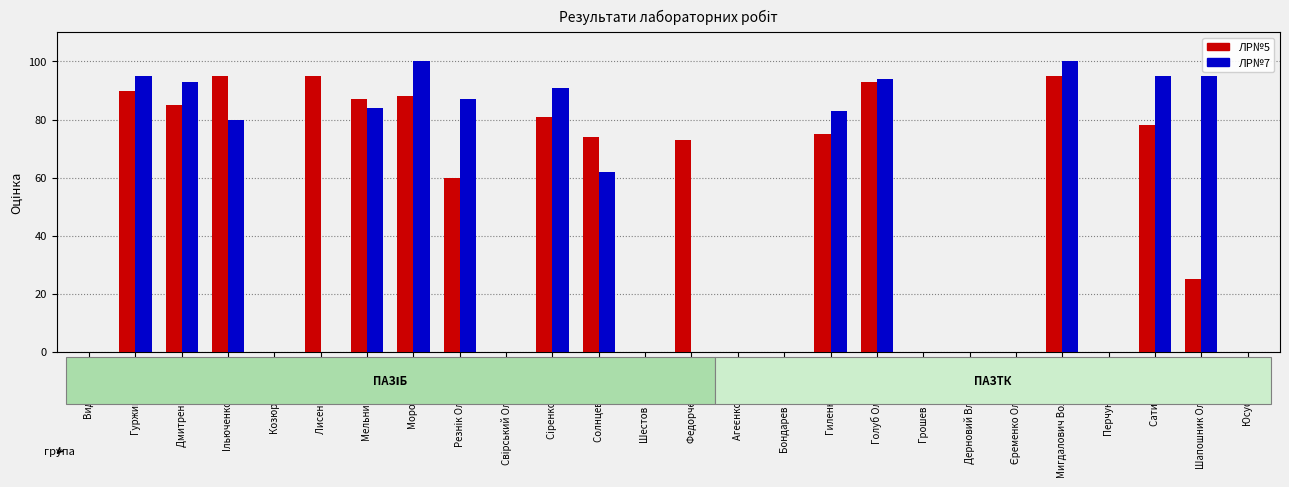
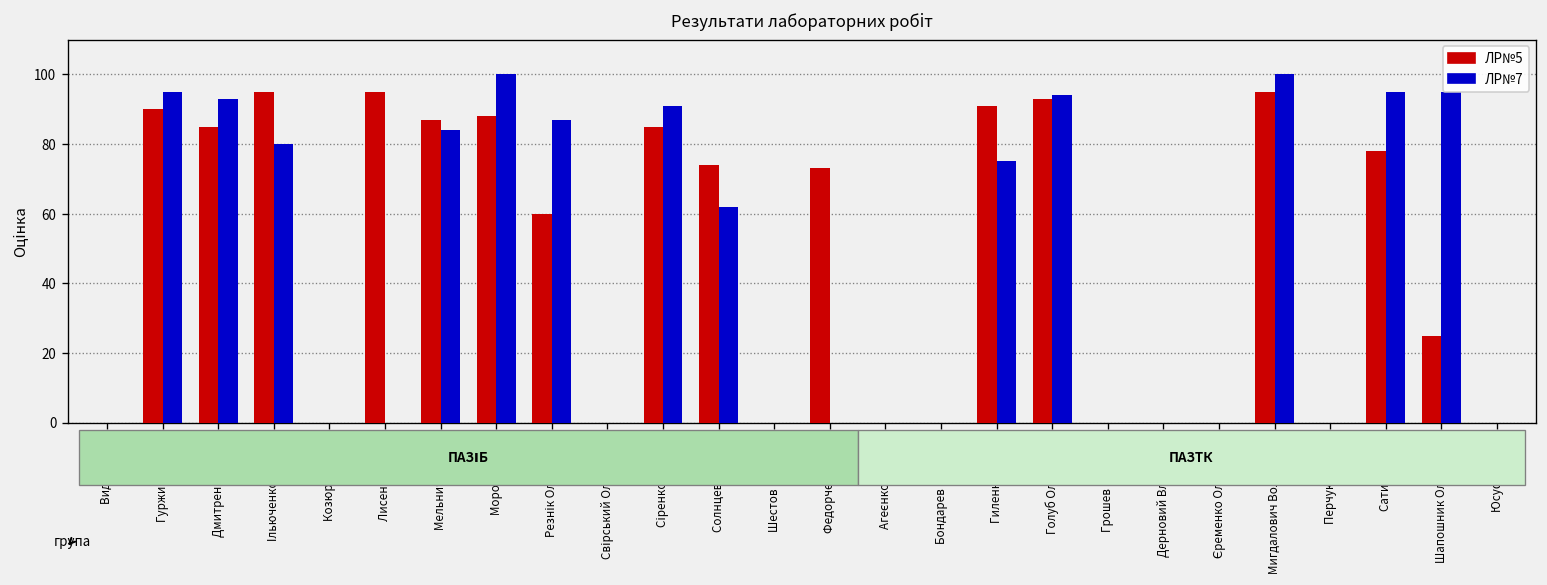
  {
    "ЛР№5": {
      "Видрик Ігор": 0,
      "Гуржин Віталій": 90,
      "Дмитренко Назар": 85,
      "Ільюченко Микита": 95,
      "Козюра Андрій": 0,
      "Лисенко Назар": 95,
      "Мельниченко Ян": 87,
      "Мороз Богдан": 88,
      "Резнік Олександр": 60,
      "Свірський Олександр": 0,
-     "Сіренко Максим": 81,
+     "Сіренко Максим": 85,
      "Солнцев Арсеній": 74,
      "Шестов Михайло": 0,
      "Федорченко Іван": 73,
      "Агеєнко Арсеній": 0,
      "Бондарев Михайло": 0,
-     "Гиленко Сергій": 75,
+     "Гиленко Сергій": 91,
      "Голуб Олександр": 93,
      "Грошев Михайло": 0,
      "Дерновий Владислав": 0,
      "Єременко Олександр": 0,
      "Мигдалович Володимир": 95,
      "Перчук Арсеній": 0,
      "Сатир Андрій": 78,
      "Шапошник Олександр": 25,
      "Юсуфов Асан": 0
    },
    "ЛР№7": {
      "Видрик Ігор": 0,
      "Гуржин Віталій": 95,
      "Дмитренко Назар": 93,
      "Ільюченко Микита": 80,
      "Козюра Андрій": 0,
      "Лисенко Назар": 0,
      "Мельниченко Ян": 84,
      "Мороз Богдан": 100,
      "Резнік Олександр": 87,
      "Свірський Олександр": 0,
      "Сіренко Максим": 91,
      "Солнцев Арсеній": 62,
      "Шестов Михайло": 0,
      "Федорченко Іван": 0,
      "Агеєнко Арсеній": 0,
      "Бондарев Михайло": 0,
-     "Гиленко Сергій": 83,
+     "Гиленко Сергій": 75,
      "Голуб Олександр": 94,
      "Грошев Михайло": 0,
      "Дерновий Владислав": 0,
      "Єременко Олександр": 0,
      "Мигдалович Володимир": 100,
      "Перчук Арсеній": 0,
      "Сатир Андрій": 95,
      "Шапошник Олександр": 95,
      "Юсуфов Асан": 0
    }
  }
